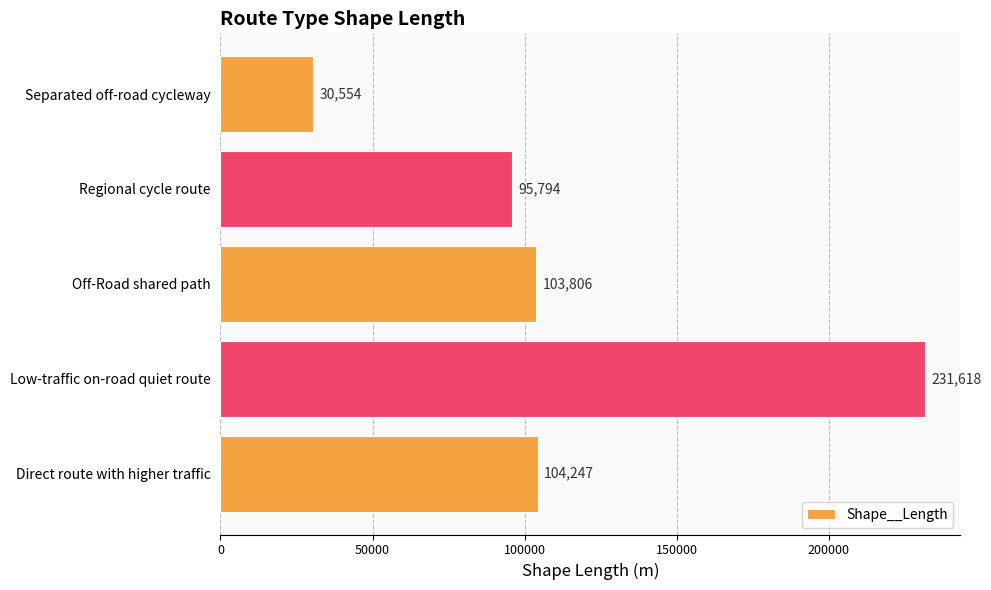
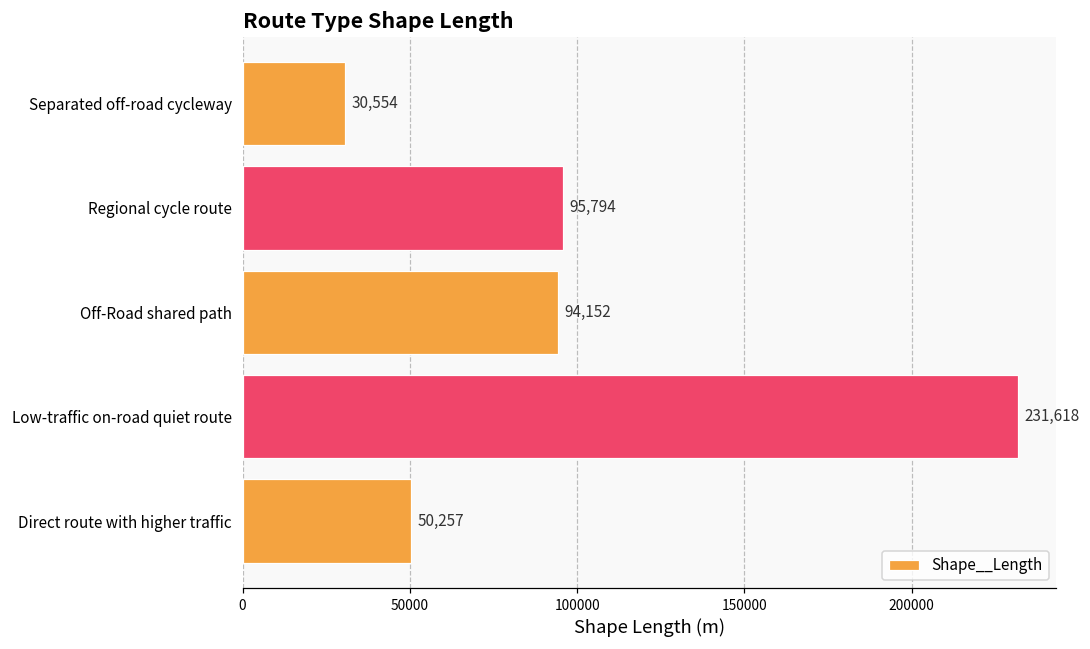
  {
    "Separated off-road cycleway": "30,554",
    "Regional cycle route": "95,794",
-   "Off-Road shared path": "103,806",
+   "Off-Road shared path": "94,152",
    "Low-traffic on-road quiet route": "231,618",
-   "Direct route with higher traffic": "104,247"
+   "Direct route with higher traffic": "50,257"
  }
